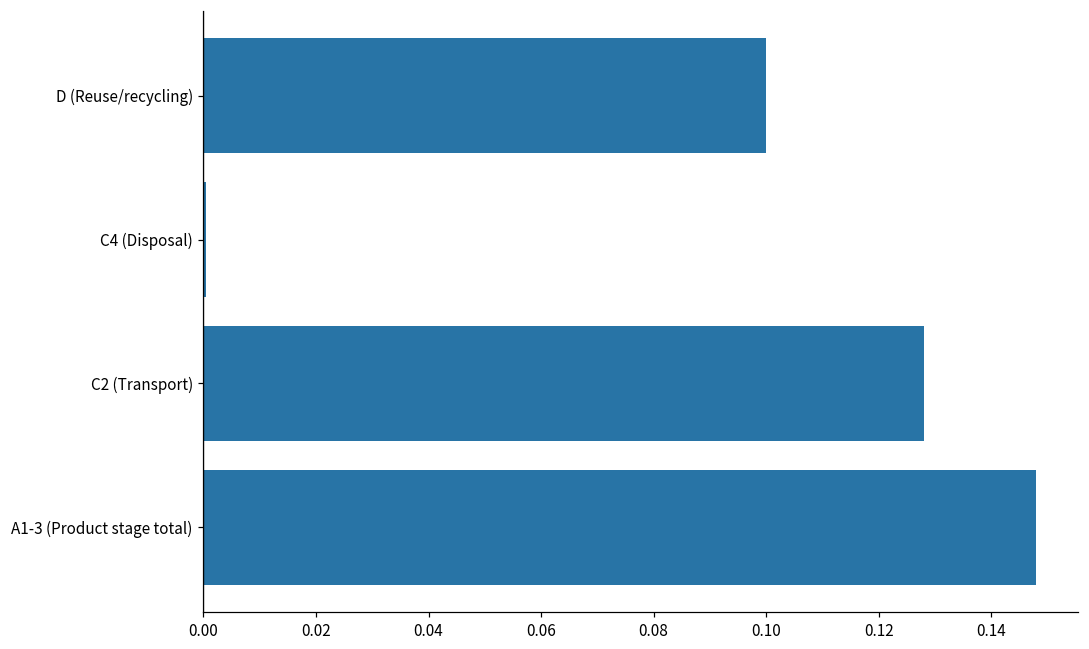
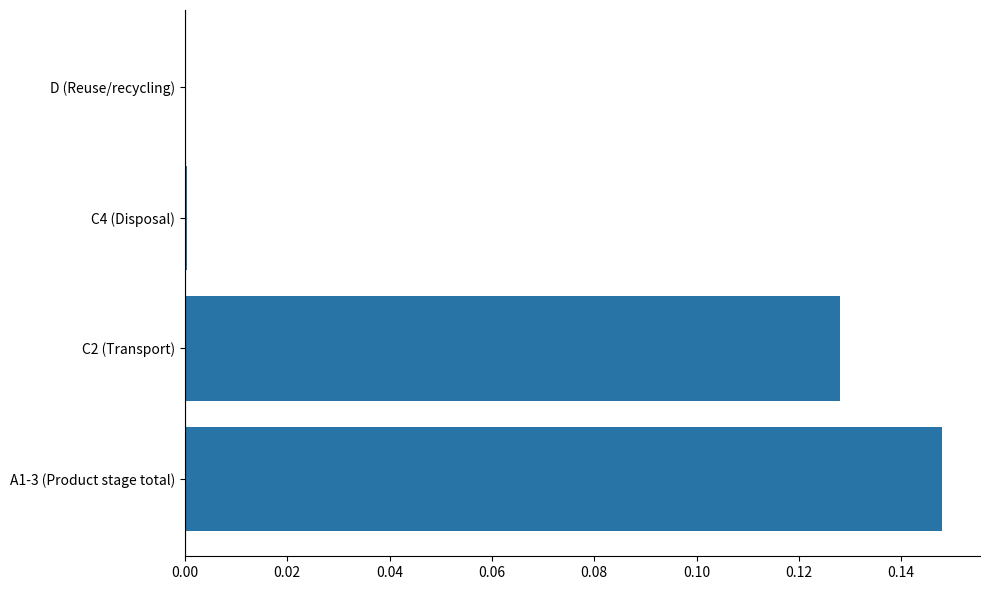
  {
-   "D (Reuse/recycling)": 0.1,
+   "D (Reuse/recycling)": 0.0,
    "C2 (Transport)": 0.128,
    "A1-3 (Product stage total)": 0.148
  }
